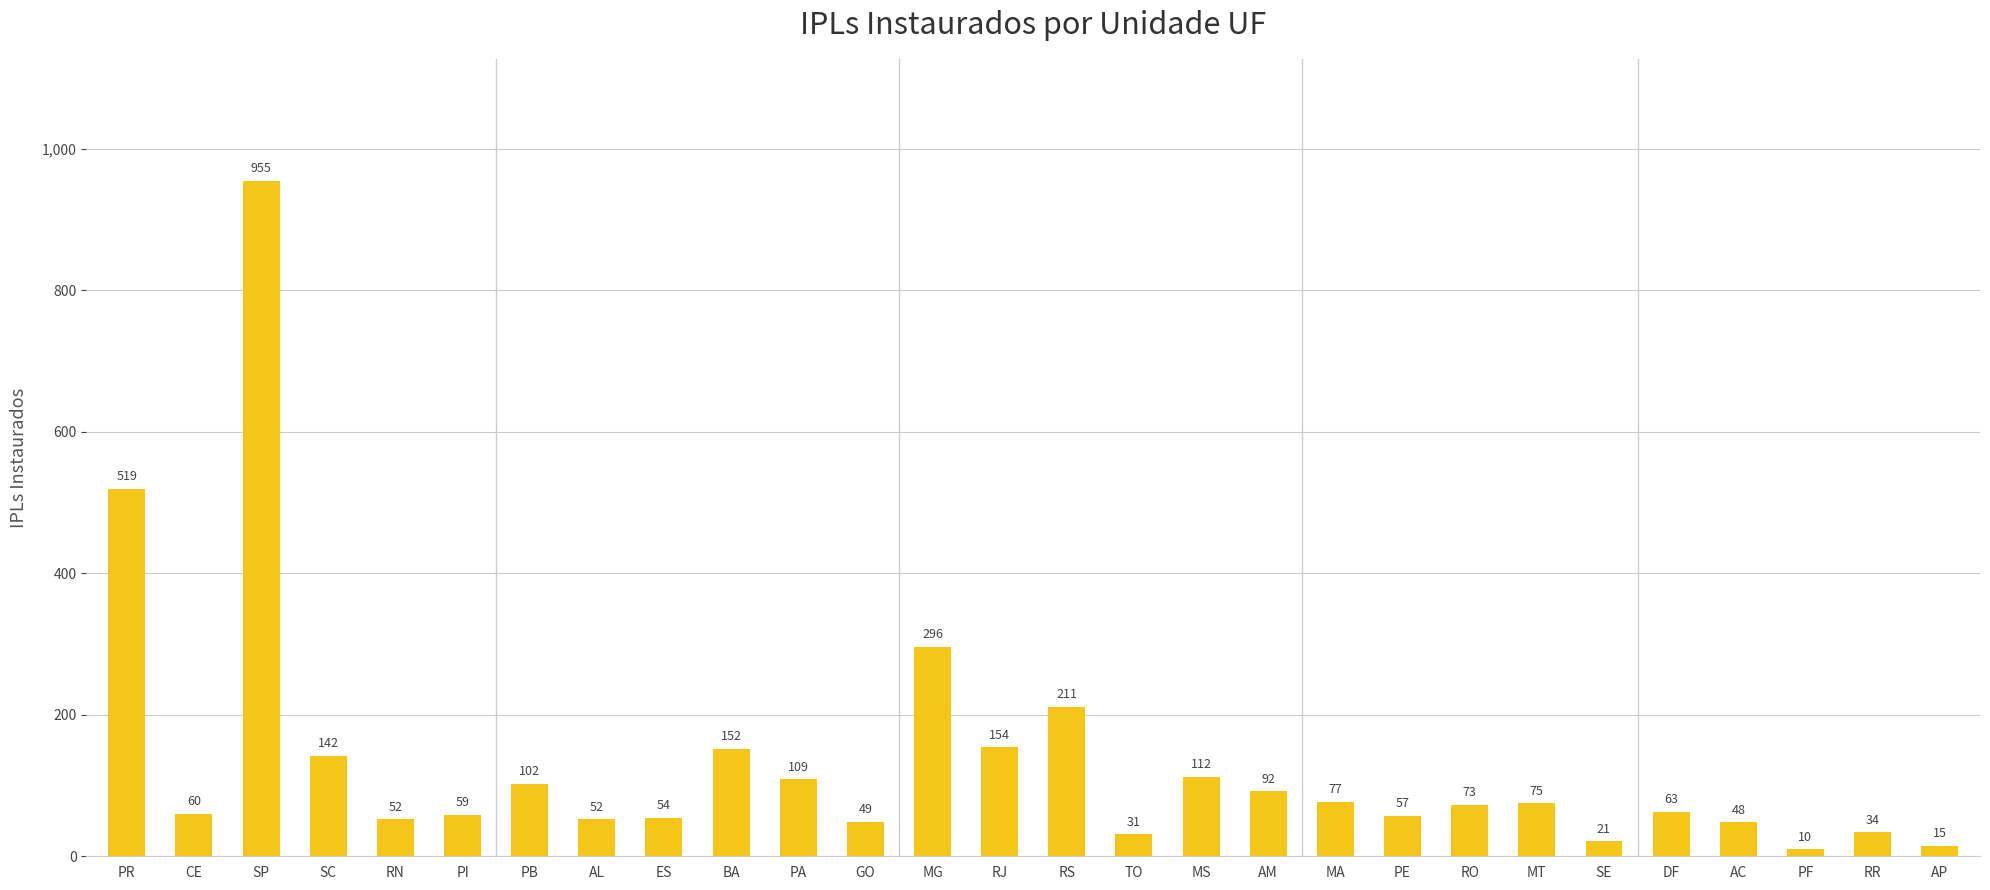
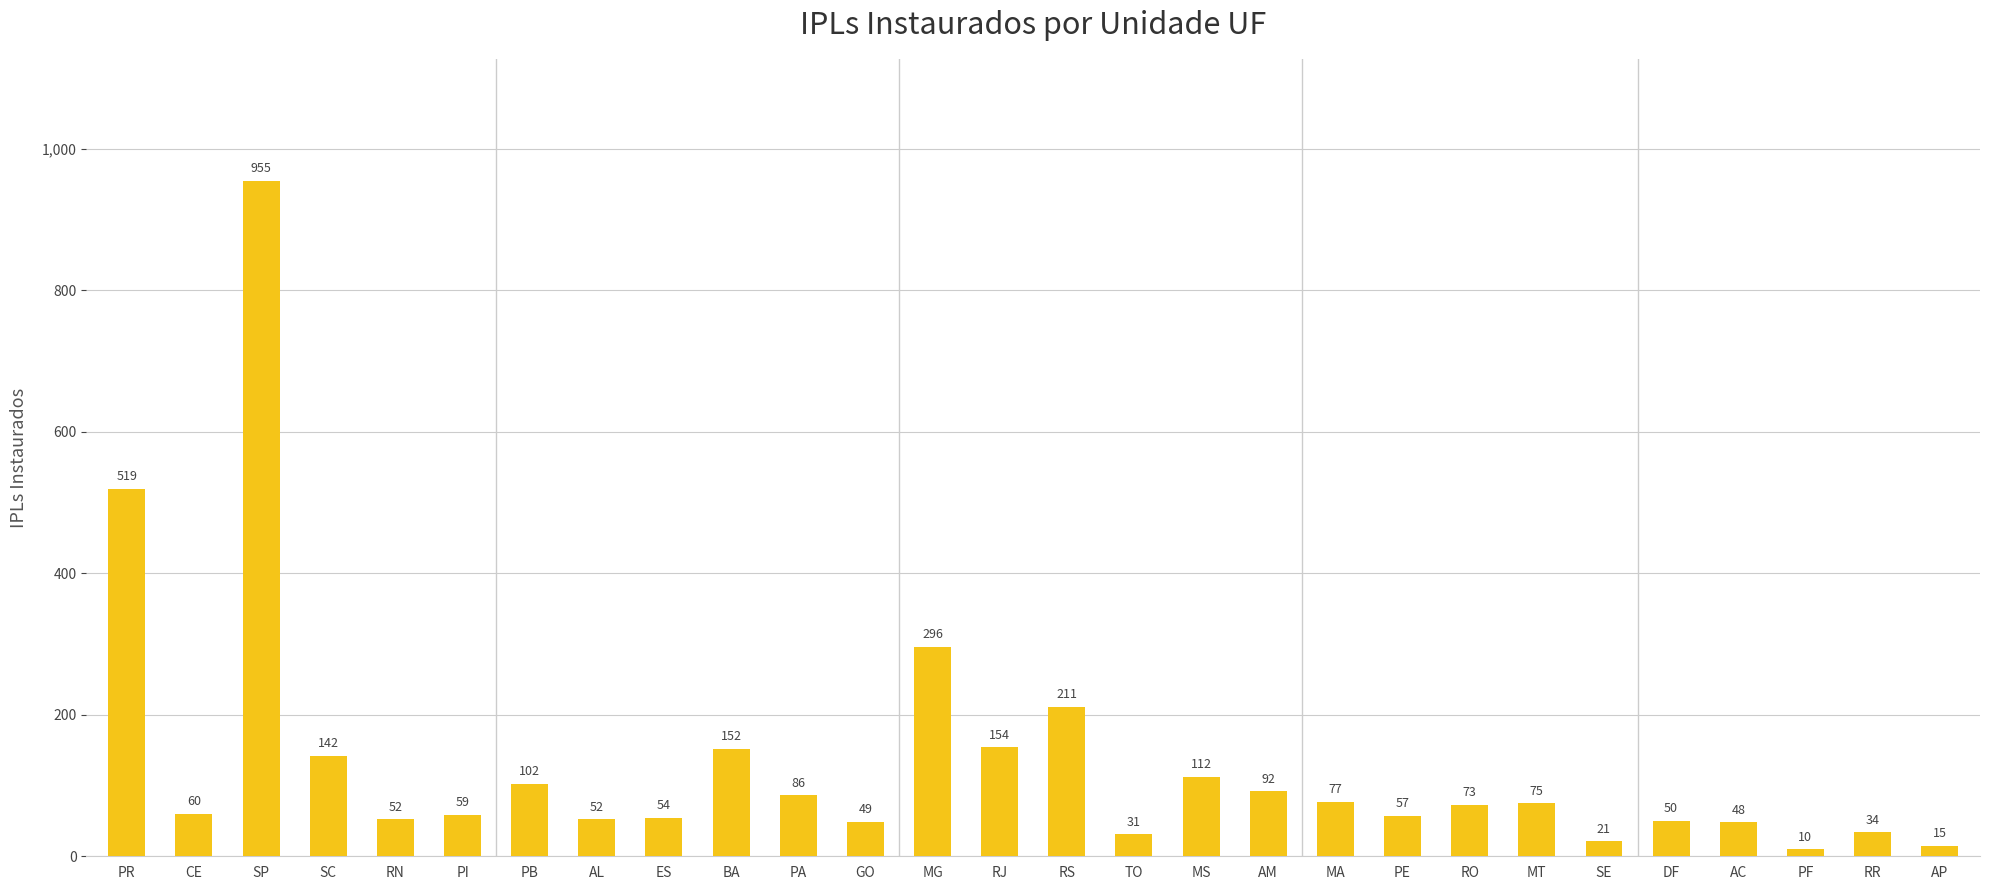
  {
    "PR": 519,
    "CE": 60,
    "SP": 955,
    "SC": 142,
    "RN": 52,
    "PI": 59,
    "PB": 102,
    "AL": 52,
    "ES": 54,
    "BA": 152,
-   "PA": 109,
+   "PA": 86,
    "GO": 49,
    "MG": 296,
    "RJ": 154,
    "RS": 211,
    "TO": 31,
    "MS": 112,
    "AM": 92,
    "MA": 77,
    "PE": 57,
    "RO": 73,
    "MT": 75,
    "SE": 21,
-   "DF": 63,
+   "DF": 50,
    "AC": 48,
    "PF": 10,
    "RR": 34,
    "AP": 15
  }
